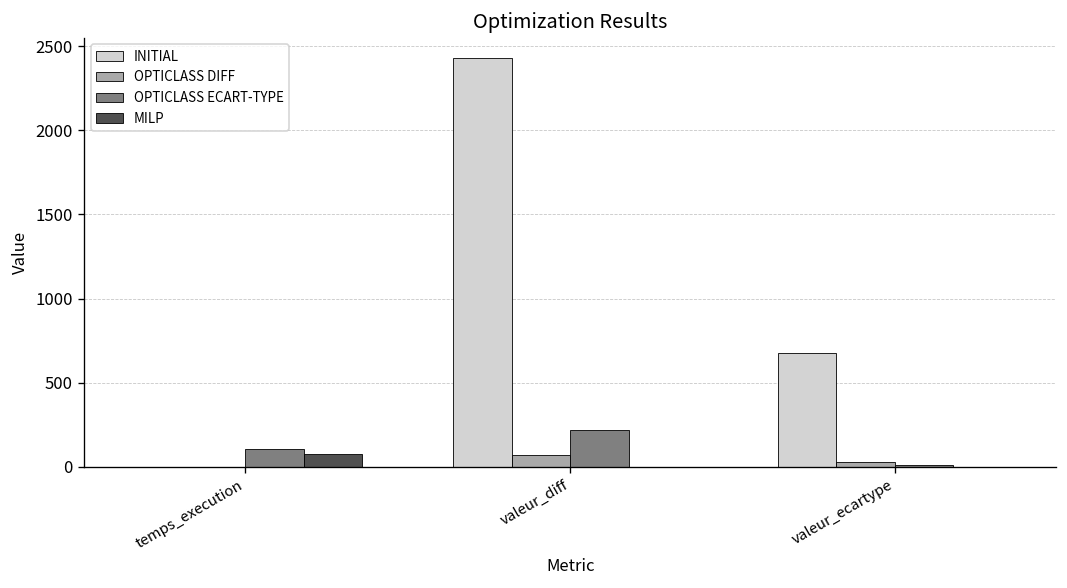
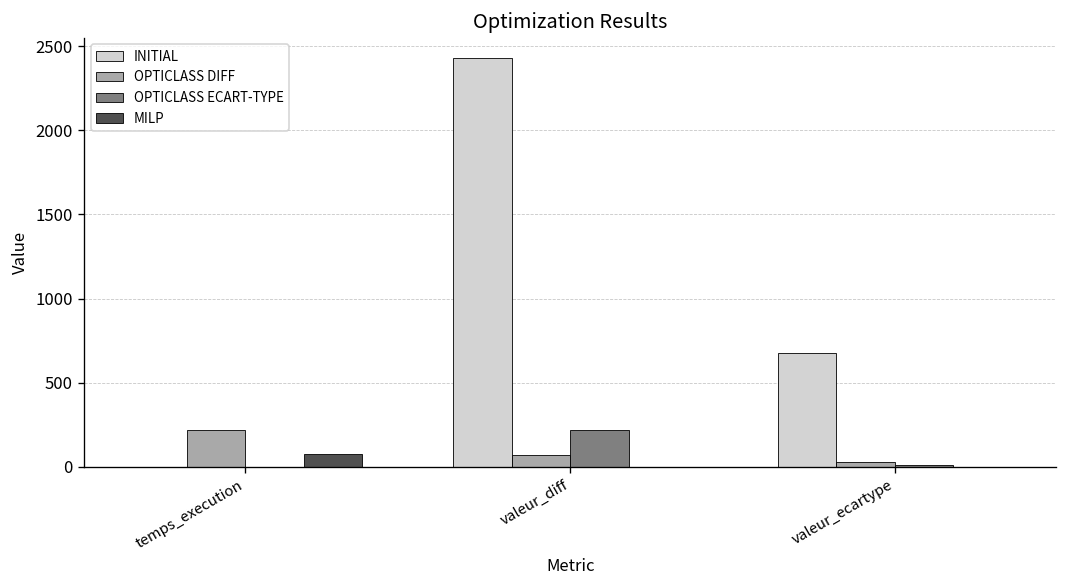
  {
    "INITIAL": {
      "temps_execution": 0,
      "valeur_diff": 2430,
      "valeur_ecartype": 680
    },
    "OPTICLASS DIFF": {
-     "temps_execution": 0,
+     "temps_execution": 220,
      "valeur_diff": 70,
      "valeur_ecartype": 30
    },
    "OPTICLASS ECART-TYPE": {
-     "temps_execution": 100,
+     "temps_execution": 0,
      "valeur_diff": 220
    },
    "MILP": {
      "temps_execution": 70,
      "valeur_diff": 0,
      "valeur_ecartype": 0
    }
  }
